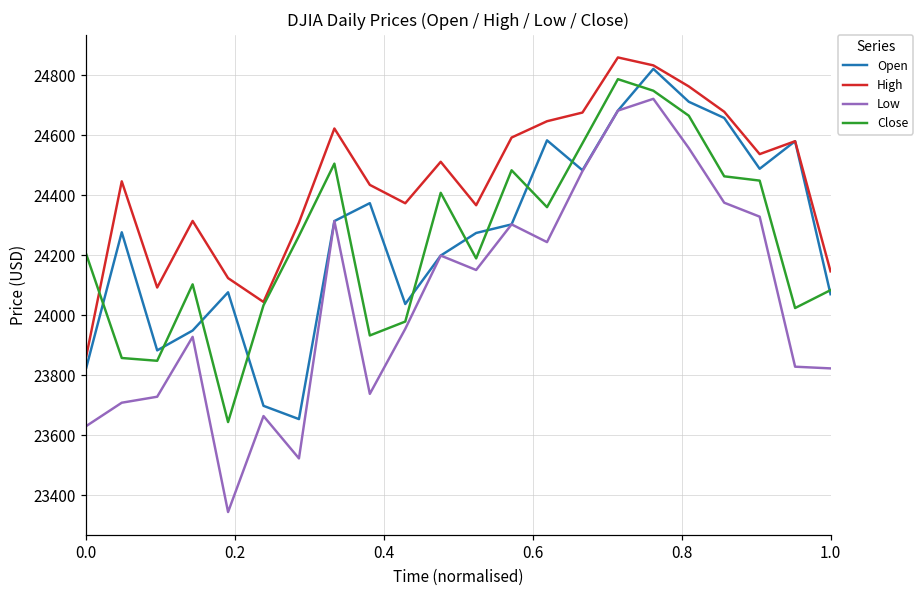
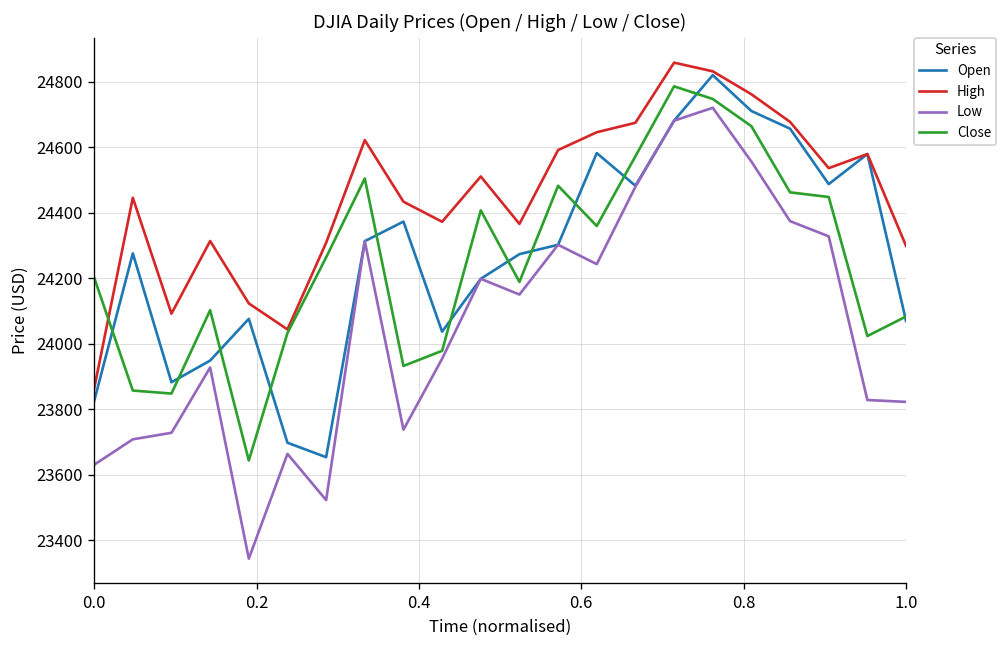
  {
    "Open": {
      "0.0": 23830,
      "1.0": 24070
    },
    "High": {
      "0.0": 23860,
-     "1.0": 24150
+     "1.0": 24300
    },
    "Low": {
      "0.0": 23630,
      "1.0": 23820
    },
    "Close": {
      "0.0": 24200,
      "1.0": 24080
    }
  }
